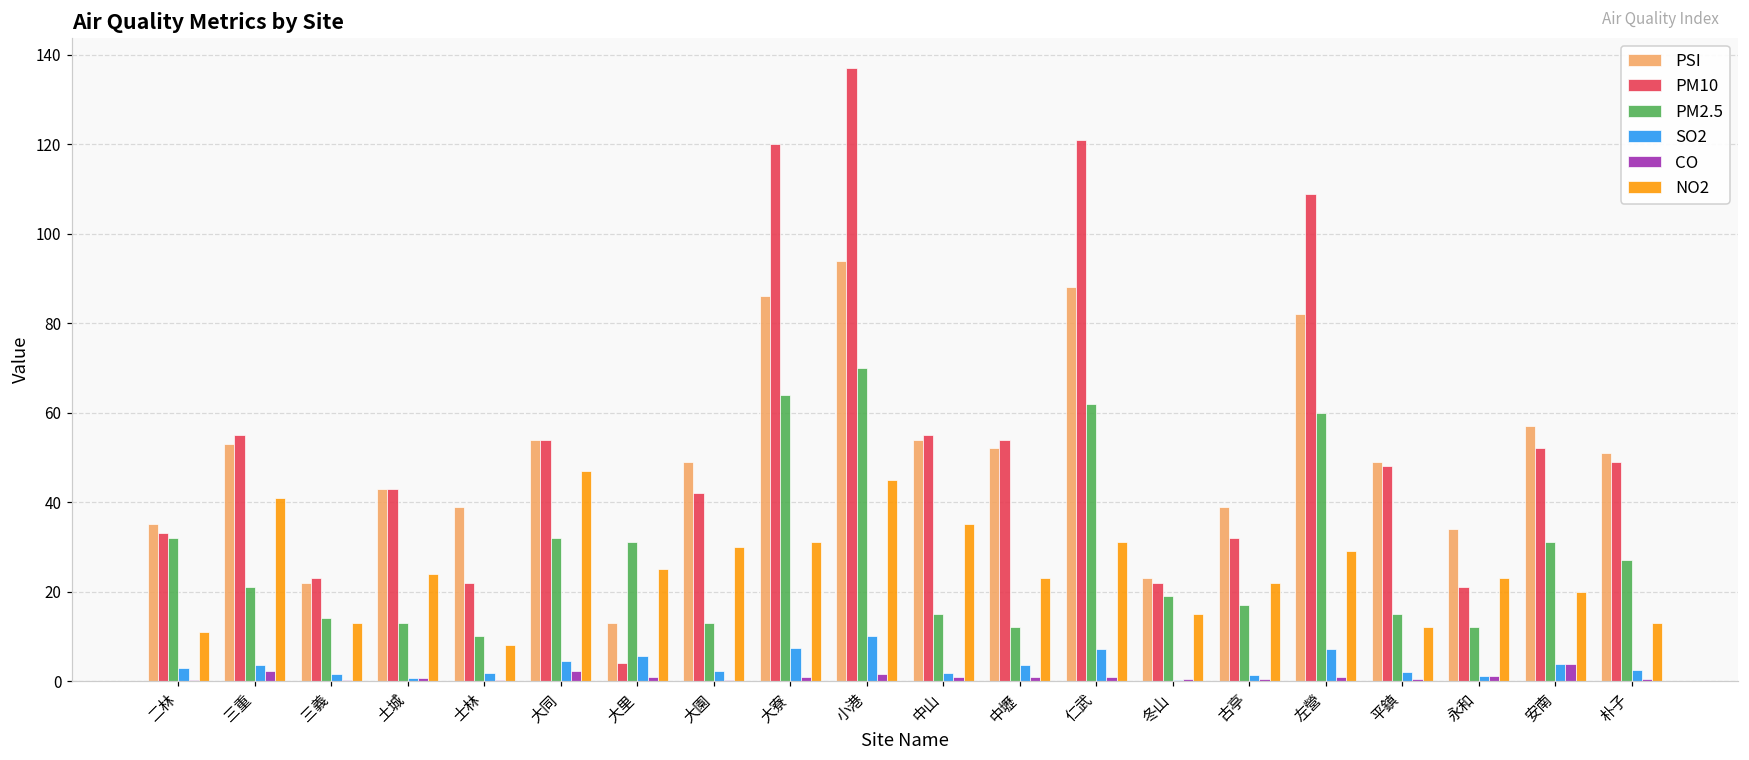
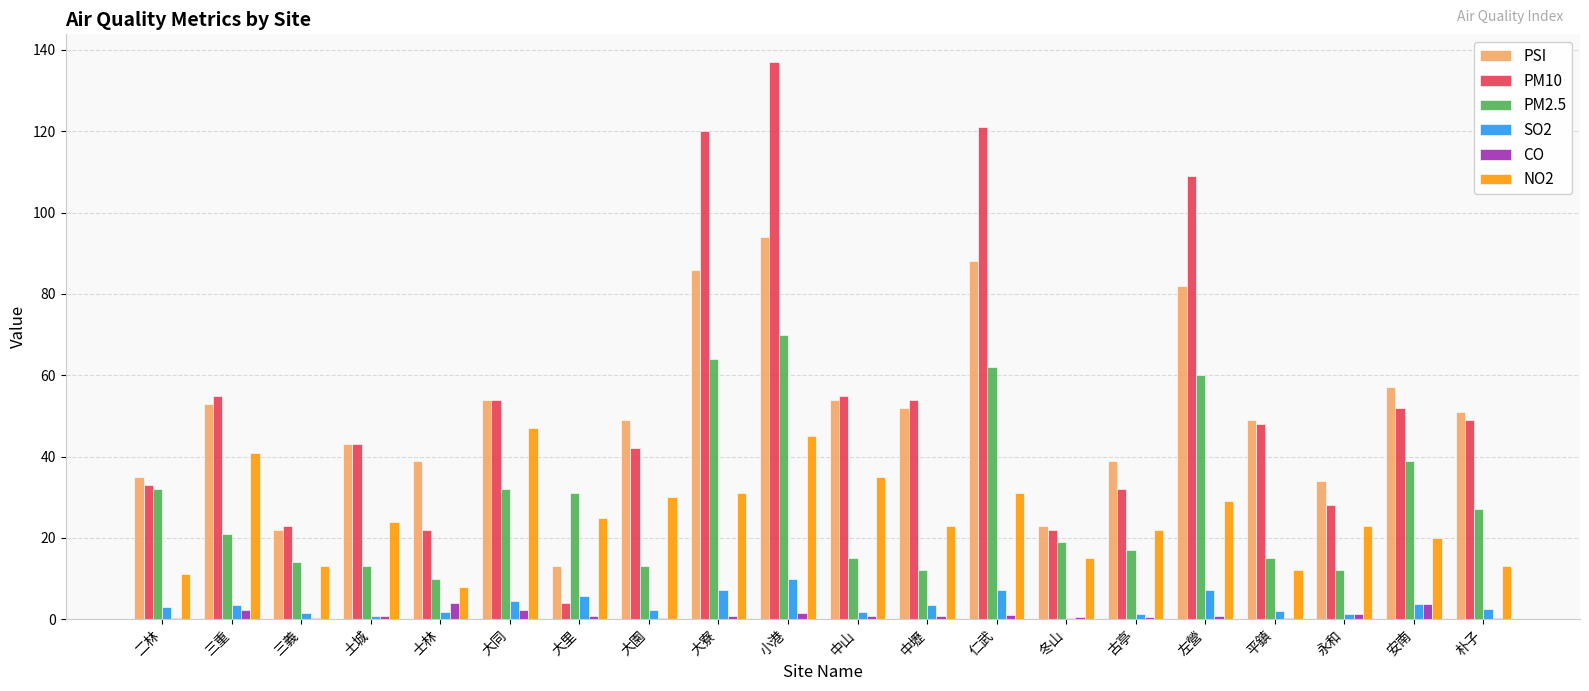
  {
    "PSI": {
      "二林": 35,
      "三重": 53,
      "三義": 22,
      "土城": 43,
      "士林": 39,
      "大同": 54,
      "大里": 13,
      "大園": 49,
      "大寮": 86,
      "小港": 94,
      "中山": 54,
      "中壢": 52,
      "仁武": 88,
      "冬山": 23,
      "古亭": 39,
      "左營": 82,
      "平鎮": 49,
      "永和": 34,
      "安南": 57,
      "朴子": 51
    },
    "PM10": {
      "二林": 33,
      "三重": 55,
      "三義": 23,
      "土城": 43,
      "士林": 22,
      "大同": 54,
      "大里": 4,
      "大園": 42,
      "大寮": 120,
      "小港": 137,
      "中山": 55,
      "中壢": 54,
      "仁武": 121,
      "冬山": 22,
      "古亭": 32,
      "左營": 109,
      "平鎮": 48,
-     "永和": 21,
+     "永和": 28,
      "安南": 52,
      "朴子": 49
    },
    "PM2.5": {
      "二林": 32,
      "三重": 21,
      "三義": 14,
      "土城": 13,
      "士林": 10,
      "大同": 32,
      "大里": 31,
      "大園": 13,
      "大寮": 64,
      "小港": 70,
      "中山": 15,
      "中壢": 12,
      "仁武": 62,
      "冬山": 19,
      "古亭": 17,
      "左營": 60,
      "平鎮": 15,
      "永和": 12,
-     "安南": 31,
+     "安南": 39,
      "朴子": 27
    },
    "SO2": {
      "二林": 3,
      "三重": 4,
      "三義": 2,
      "土城": 1,
      "士林": 2,
      "大同": 4,
      "大里": 6,
      "大園": 2,
      "大寮": 7,
      "小港": 10,
      "中山": 2,
      "中壢": 4,
      "仁武": 7,
      "古亭": 1,
      "左營": 7,
      "平鎮": 2,
      "永和": 1,
      "安南": 4,
      "朴子": 2
    },
    "CO": {
      "三重": 2,
      "土城": 1,
-     "士林": 0,
+     "士林": 4,
      "大同": 2,
      "大里": 1,
      "大寮": 1,
      "小港": 1,
      "中山": 1,
      "中壢": 1,
      "仁武": 1,
      "左營": 1,
      "永和": 1,
      "安南": 4
    },
    "NO2": {
      "二林": 11,
      "三重": 41,
      "三義": 13,
      "土城": 24,
      "士林": 8,
      "大同": 47,
      "大里": 25,
      "大園": 30,
      "大寮": 31,
      "小港": 45,
      "中山": 35,
      "中壢": 23,
      "仁武": 31,
      "冬山": 15,
      "古亭": 22,
      "左營": 29,
      "平鎮": 12,
      "永和": 23,
      "安南": 20,
      "朴子": 13
    }
  }
